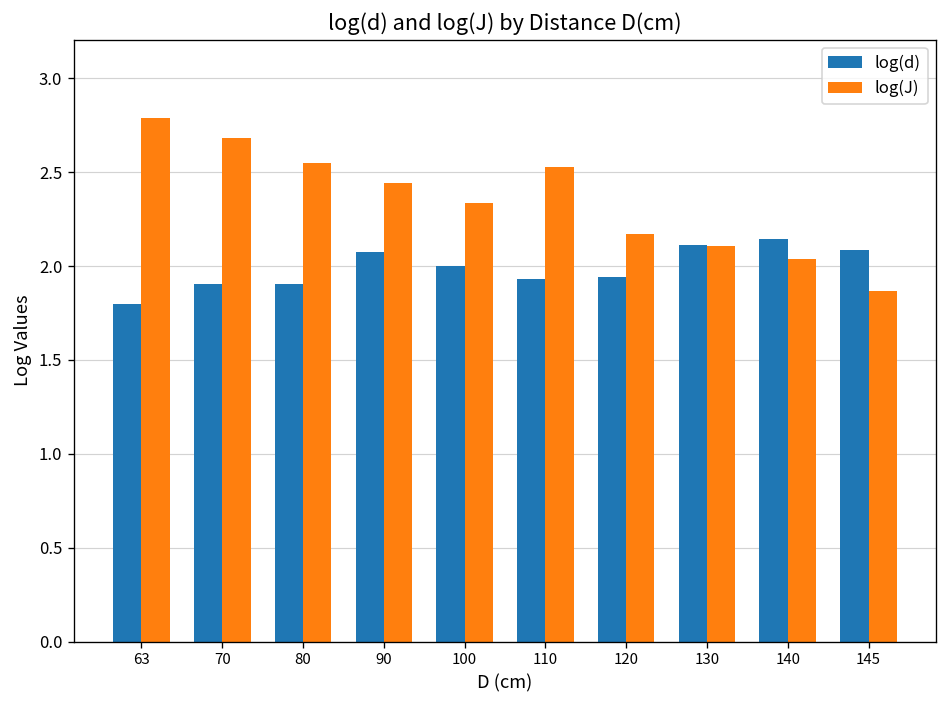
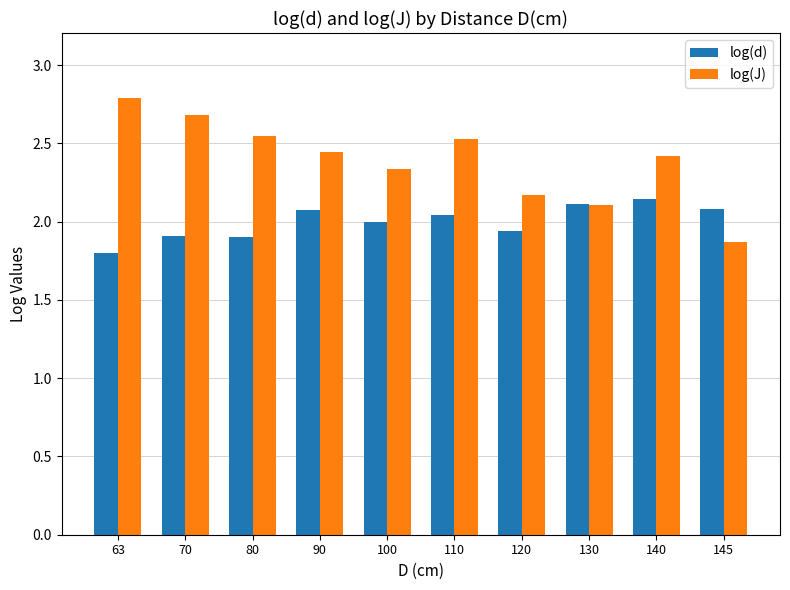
  {
    "log(d)": {
      "63": 1.80,
      "70": 1.91,
      "80": 1.90,
      "90": 2.07,
      "100": 2.00,
-     "110": 1.93,
+     "110": 2.04,
      "120": 1.94,
      "130": 2.11,
      "140": 2.15,
      "145": 2.08
    },
    "log(J)": {
      "63": 2.79,
      "70": 2.68,
      "80": 2.55,
      "90": 2.44,
      "100": 2.34,
      "110": 2.53,
      "120": 2.17,
      "130": 2.11,
-     "140": 2.04,
+     "140": 2.42,
      "145": 1.87
    }
  }
